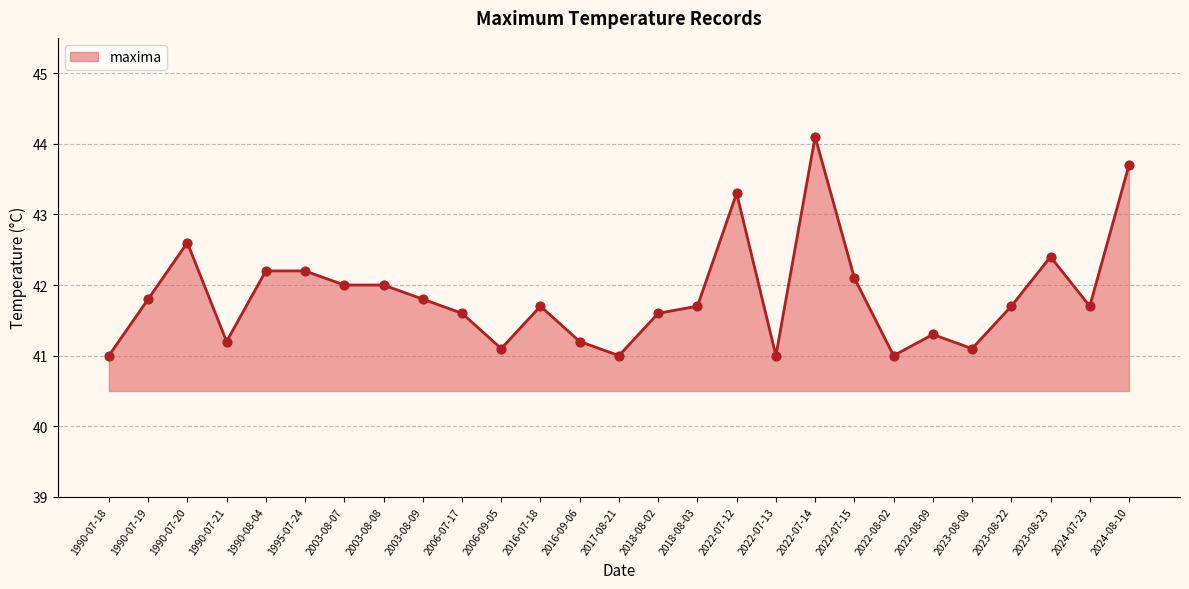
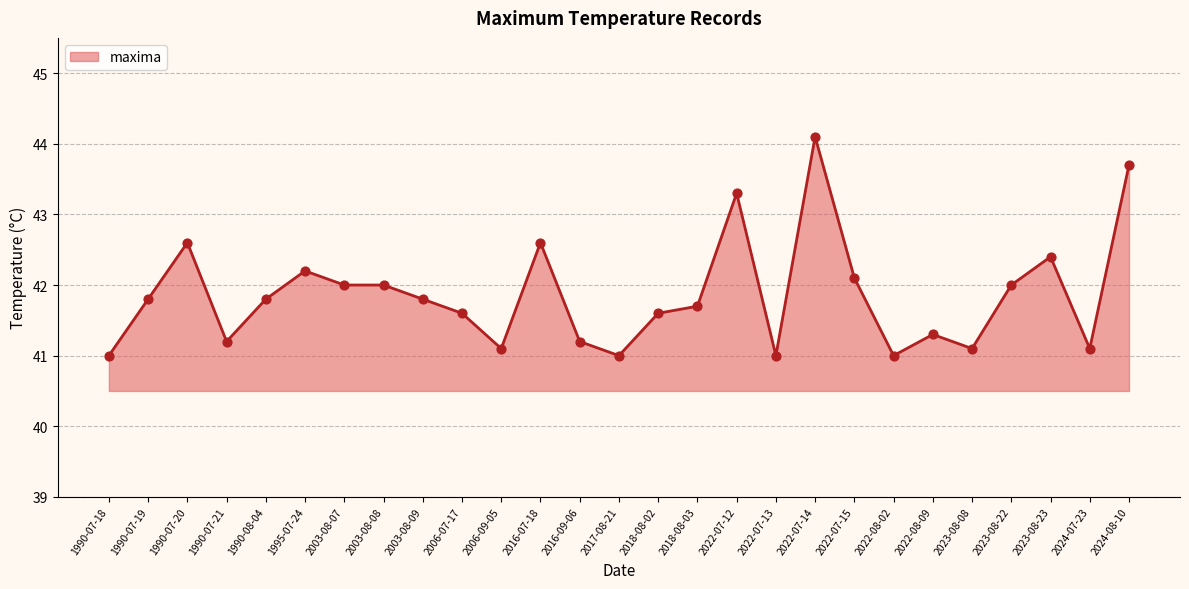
  {
    "1990-07-18": 41.0,
    "1990-07-19": 41.8,
    "1990-07-20": 42.6,
    "1990-07-21": 41.2,
-   "1990-08-04": 42.2,
+   "1990-08-04": 41.8,
    "1995-07-24": 42.2,
    "2003-08-07": 42.0,
    "2003-08-08": 42.0,
    "2003-08-09": 41.8,
    "2006-07-17": 41.6,
    "2006-09-05": 41.1,
-   "2016-07-18": 41.7,
+   "2016-07-18": 42.6,
    "2016-09-06": 41.2,
    "2017-08-21": 41.0,
    "2018-08-02": 41.6,
    "2018-08-03": 41.7,
    "2022-07-12": 43.3,
    "2022-07-13": 41.0,
    "2022-07-14": 44.1,
    "2022-07-15": 42.1,
    "2022-08-02": 41.0,
    "2022-08-09": 41.3,
    "2023-08-08": 41.1,
-   "2023-08-22": 41.7,
+   "2023-08-22": 42.0,
    "2023-08-23": 42.4,
-   "2024-07-23": 41.7,
+   "2024-07-23": 41.1,
    "2024-08-10": 43.7
  }
